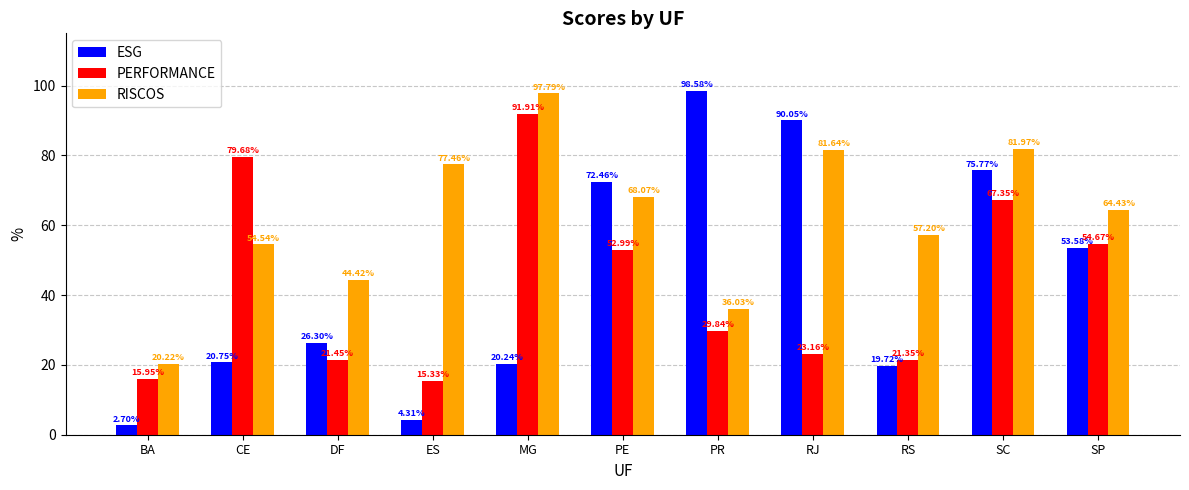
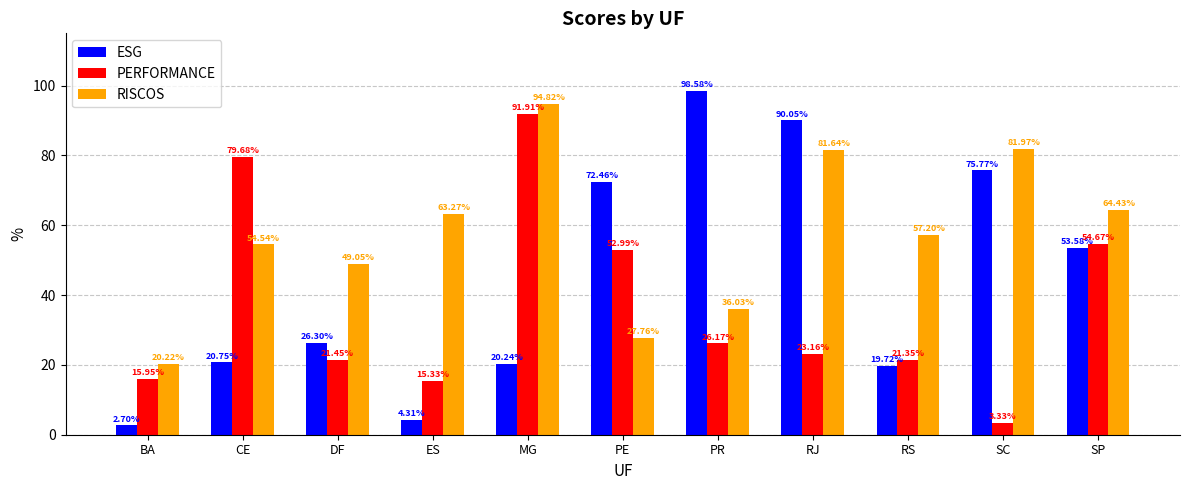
  {
    "ESG": {
      "BA": "2.70%",
      "CE": "20.75%",
      "DF": "26.30%",
      "ES": "4.31%",
      "MG": "20.24%",
      "PE": "72.46%",
      "PR": "98.58%",
      "RJ": "90.05%",
      "RS": "19.72%",
      "SC": "75.77%"
    },
    "PERFORMANCE": {
      "BA": "15.95%",
      "CE": "79.68%",
      "DF": "21.45%",
      "ES": "15.33%",
      "MG": "91.91%",
      "PE": "52.99%",
-     "PR": "29.84%",
+     "PR": "26.17%",
      "RJ": "23.16%",
      "RS": "21.35%",
-     "SC": "67.35%"
+     "SC": "3.33%"
    },
    "RISCOS": {
      "BA": "20.22%",
      "CE": "54.54%",
-     "DF": "44.42%",
-     "ES": "77.46%",
-     "MG": "97.79%",
-     "PE": "68.07%",
+     "DF": "49.05%",
+     "ES": "63.27%",
+     "MG": "94.82%",
+     "PE": "27.76%",
      "PR": "36.03%",
      "RJ": "81.64%",
      "RS": "57.20%",
      "SC": "81.97%",
      "SP": "64.43%"
    }
  }
